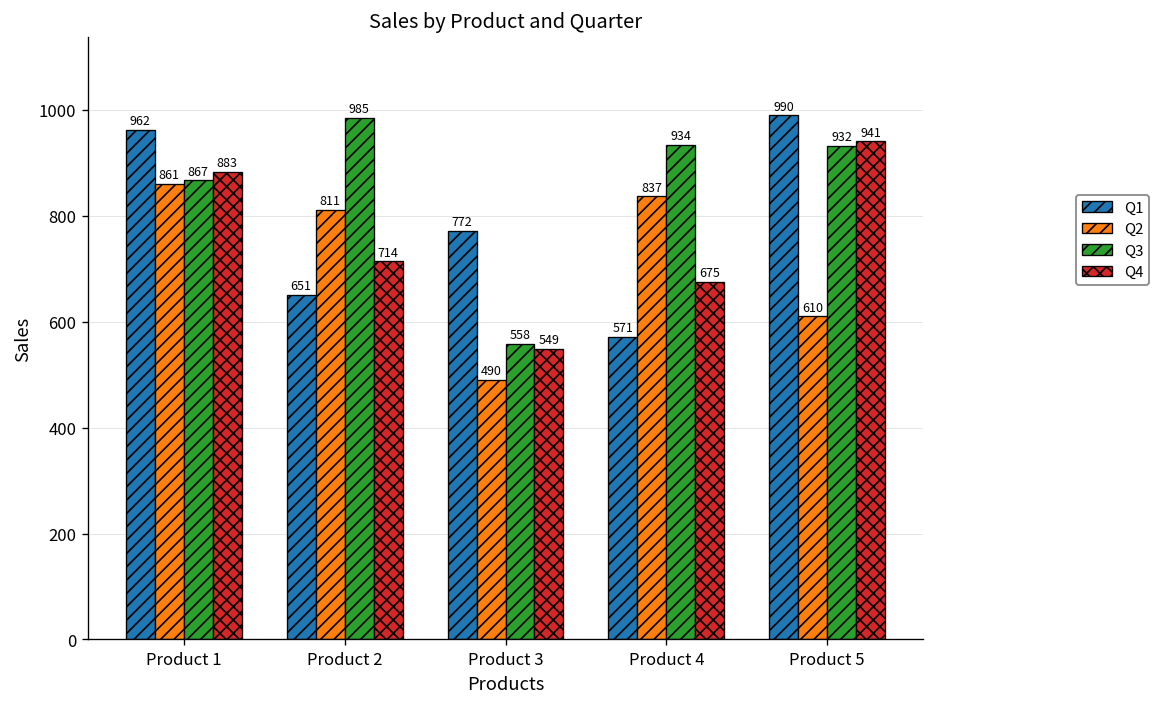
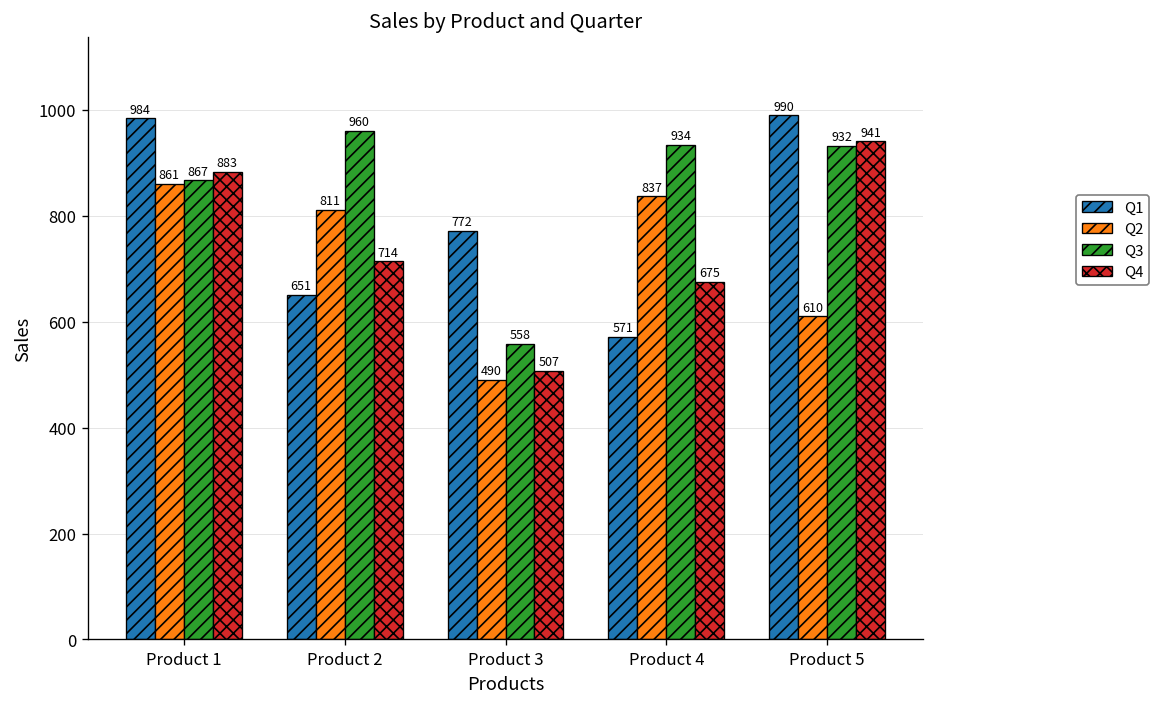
  {
    "Q1": {
-     "Product 1": 962,
+     "Product 1": 984,
      "Product 2": 651,
      "Product 3": 772,
      "Product 4": 571,
      "Product 5": 990
    },
    "Q2": {
      "Product 1": 861,
      "Product 2": 811,
      "Product 3": 490,
      "Product 4": 837,
      "Product 5": 610
    },
    "Q3": {
      "Product 1": 867,
-     "Product 2": 985,
+     "Product 2": 960,
      "Product 3": 558,
      "Product 4": 934,
      "Product 5": 932
    },
    "Q4": {
      "Product 1": 883,
      "Product 2": 714,
-     "Product 3": 549,
+     "Product 3": 507,
      "Product 4": 675,
      "Product 5": 941
    }
  }
